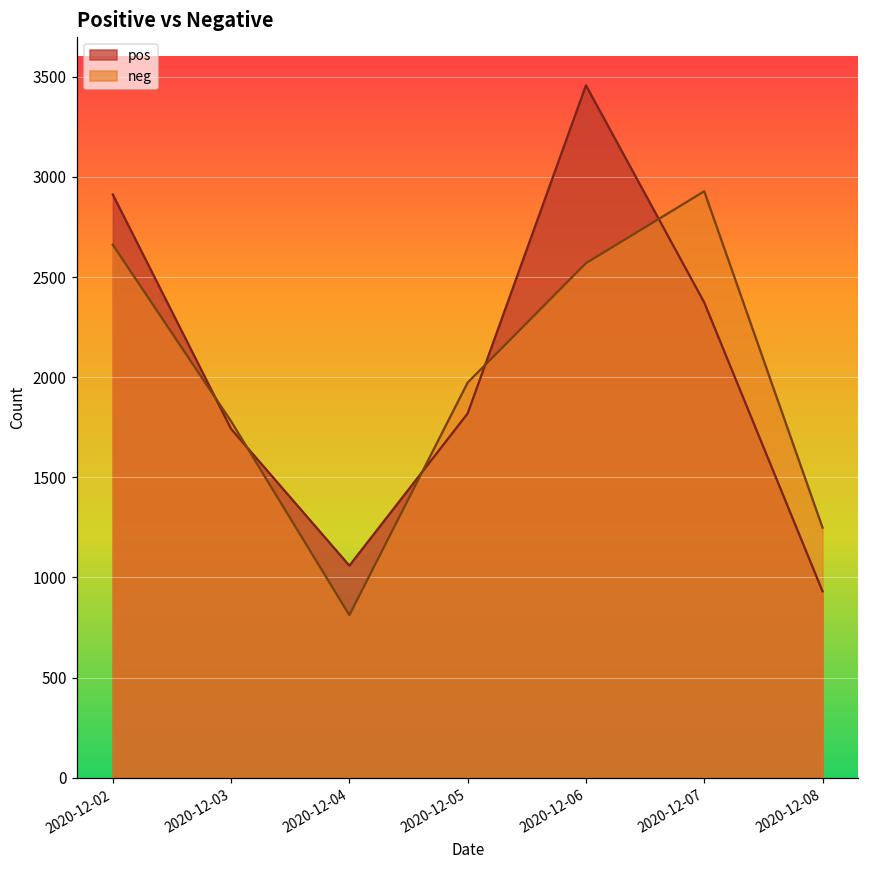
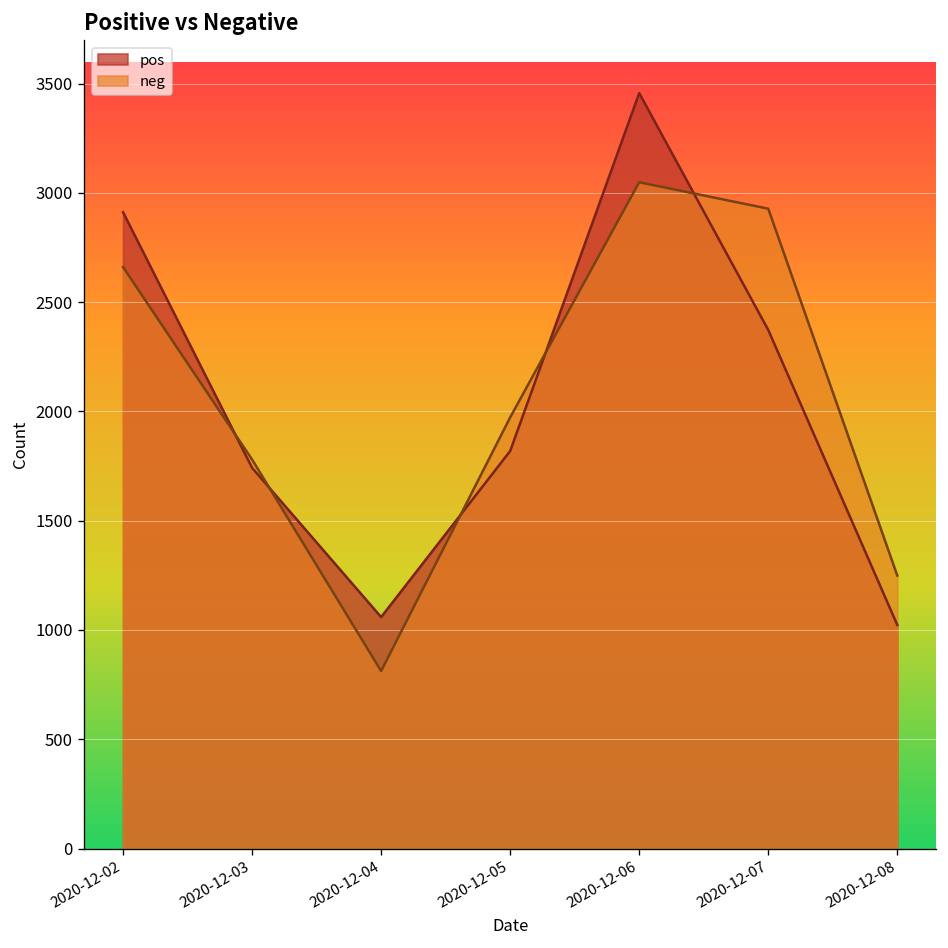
  {
    "pos": {
      "2020-12-02": 2910,
      "2020-12-03": 1740,
      "2020-12-04": 1060,
      "2020-12-05": 1820,
      "2020-12-06": 3460,
      "2020-12-07": 2370,
-     "2020-12-08": 930
+     "2020-12-08": 1020
    },
    "neg": {
      "2020-12-02": 2660,
      "2020-12-03": 1780,
      "2020-12-04": 810,
      "2020-12-05": 1970,
-     "2020-12-06": 2570,
+     "2020-12-06": 3050,
      "2020-12-07": 2930,
      "2020-12-08": 1250
    }
  }
